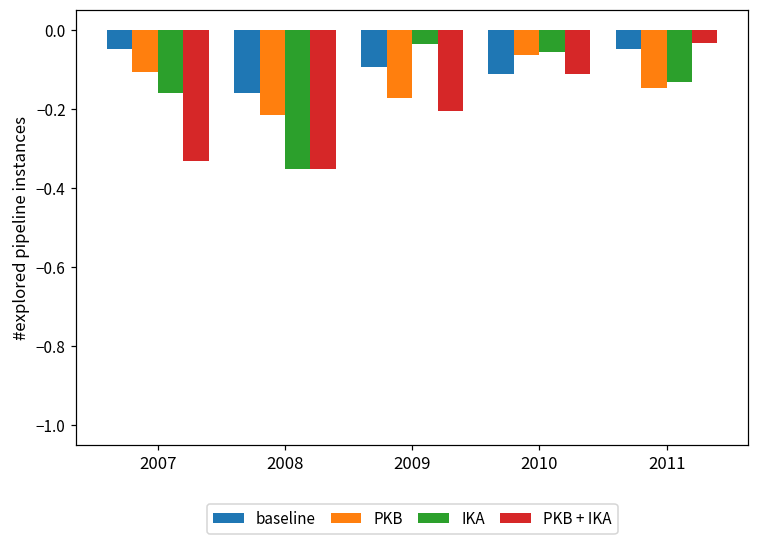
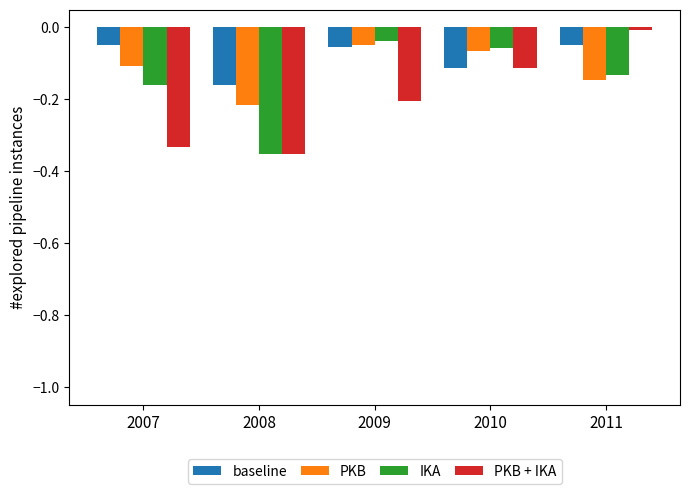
  {
    "baseline": {
      "2007": -0.05,
      "2008": -0.16,
-     "2009": -0.09,
+     "2009": -0.05,
      "2010": -0.11,
      "2011": -0.05
    },
    "PKB": {
      "2007": -0.11,
      "2008": -0.22,
-     "2009": -0.17,
+     "2009": -0.05,
      "2010": -0.06,
      "2011": -0.15
    },
    "IKA": {
      "2007": -0.16,
      "2008": -0.35,
      "2009": -0.04,
      "2010": -0.06,
      "2011": -0.13
    },
    "PKB + IKA": {
      "2007": -0.33,
      "2008": -0.35,
      "2009": -0.20,
      "2010": -0.11,
-     "2011": -0.03
+     "2011": -0.01
    }
  }
